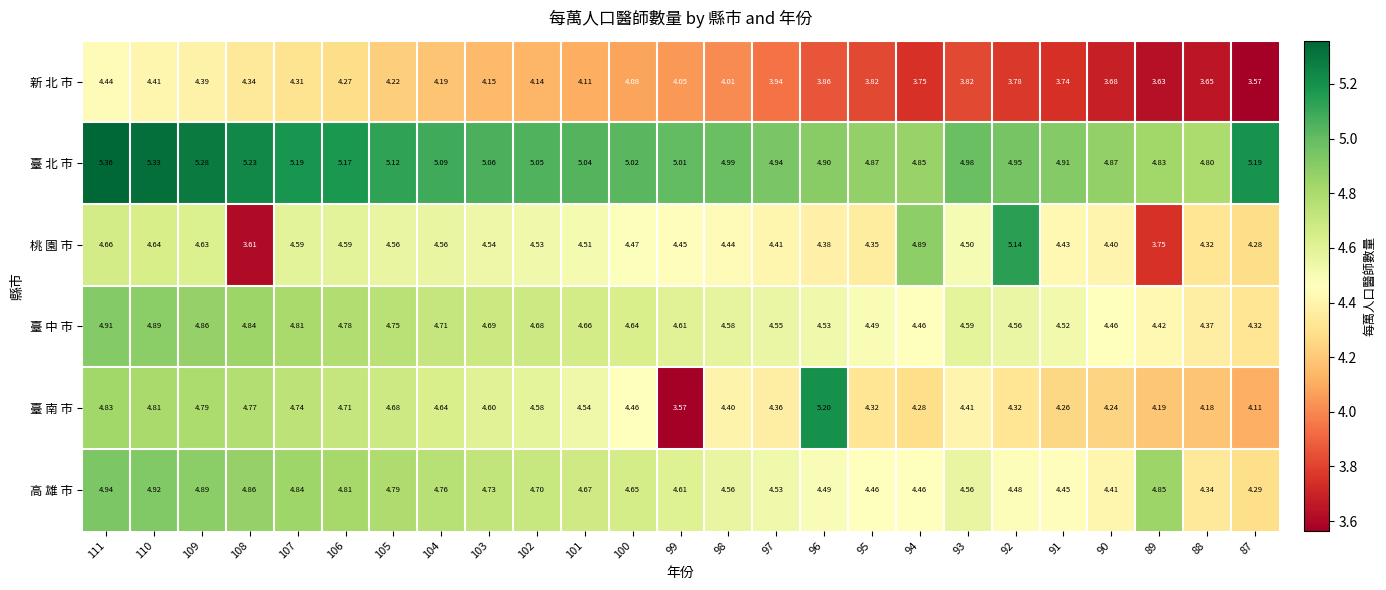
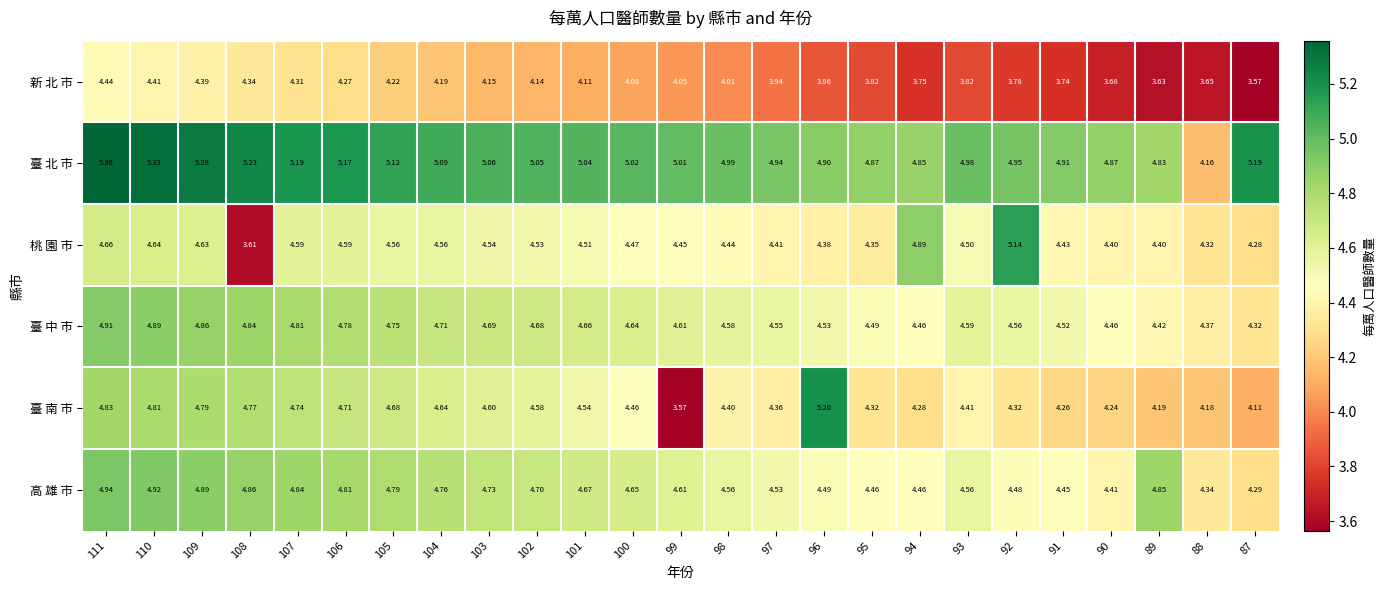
  {
    "新 北 市": {
      "111": 4.44,
      "110": 4.41,
      "109": 4.39,
      "108": 4.34,
      "107": 4.31,
      "106": 4.27,
      "105": 4.22,
      "104": 4.19,
      "103": 4.15,
      "102": 4.14,
      "101": 4.11,
      "100": 4.08,
      "99": 4.05,
      "98": 4.01,
      "97": 3.94,
      "96": 3.86,
      "95": 3.82,
      "94": 3.75,
      "93": 3.82,
      "92": 3.78,
      "91": 3.74,
      "90": 3.68,
      "89": 3.63,
      "88": 3.65,
      "87": 3.57
    },
    "臺 北 市": {
      "111": 5.36,
      "110": 5.33,
      "109": 5.28,
      "108": 5.23,
      "107": 5.19,
      "106": 5.17,
      "105": 5.12,
      "104": 5.09,
      "103": 5.06,
      "102": 5.05,
      "101": 5.04,
      "100": 5.02,
      "99": 5.01,
      "98": 4.99,
      "97": 4.94,
      "96": 4.90,
      "95": 4.87,
      "94": 4.85,
      "93": 4.98,
      "92": 4.95,
      "91": 4.91,
      "90": 4.87,
      "89": 4.83,
-     "88": 4.80,
+     "88": 4.16,
      "87": 5.19
    },
    "桃 園 市": {
      "111": 4.66,
      "110": 4.64,
      "109": 4.63,
      "108": 3.61,
      "107": 4.59,
      "106": 4.59,
      "105": 4.56,
      "104": 4.56,
      "103": 4.54,
      "102": 4.53,
      "101": 4.51,
      "100": 4.47,
      "99": 4.45,
      "98": 4.44,
      "97": 4.41,
      "96": 4.38,
      "95": 4.35,
      "94": 4.89,
      "93": 4.50,
      "92": 5.14,
      "91": 4.43,
      "90": 4.40,
-     "89": 3.75,
+     "89": 4.40,
      "88": 4.32,
      "87": 4.28
    },
    "臺 中 市": {
      "111": 4.91,
      "110": 4.89,
      "109": 4.86,
      "108": 4.84,
      "107": 4.81,
      "106": 4.78,
      "105": 4.75,
      "104": 4.71,
      "103": 4.69,
      "102": 4.68,
      "101": 4.66,
      "100": 4.64,
      "99": 4.61,
      "98": 4.58,
      "97": 4.55,
      "96": 4.53,
      "95": 4.49,
      "94": 4.46,
      "93": 4.59,
      "92": 4.56,
      "91": 4.52,
      "90": 4.46,
      "89": 4.42,
      "88": 4.37,
      "87": 4.32
    },
    "臺 南 市": {
      "111": 4.83,
      "110": 4.81,
      "109": 4.79,
      "108": 4.77,
      "107": 4.74,
      "106": 4.71,
      "105": 4.68,
      "104": 4.64,
      "103": 4.60,
      "102": 4.58,
      "101": 4.54,
      "100": 4.46,
      "99": 3.57,
      "98": 4.40,
      "97": 4.36,
      "96": 5.20,
      "95": 4.32,
      "94": 4.28,
      "93": 4.41,
      "92": 4.32,
      "91": 4.26,
      "90": 4.24,
      "89": 4.19,
      "88": 4.18,
      "87": 4.11
    },
    "高 雄 市": {
      "111": 4.94,
      "110": 4.92,
      "109": 4.89,
      "108": 4.86,
      "107": 4.84,
      "106": 4.81,
      "105": 4.79,
      "104": 4.76,
      "103": 4.73,
      "102": 4.70,
      "101": 4.67,
      "100": 4.65,
      "99": 4.61,
      "98": 4.56,
      "97": 4.53,
      "96": 4.49,
      "95": 4.46,
      "94": 4.46,
      "93": 4.56,
      "92": 4.48,
      "91": 4.45,
      "90": 4.41,
      "89": 4.85,
      "88": 4.34,
      "87": 4.29
    }
  }
